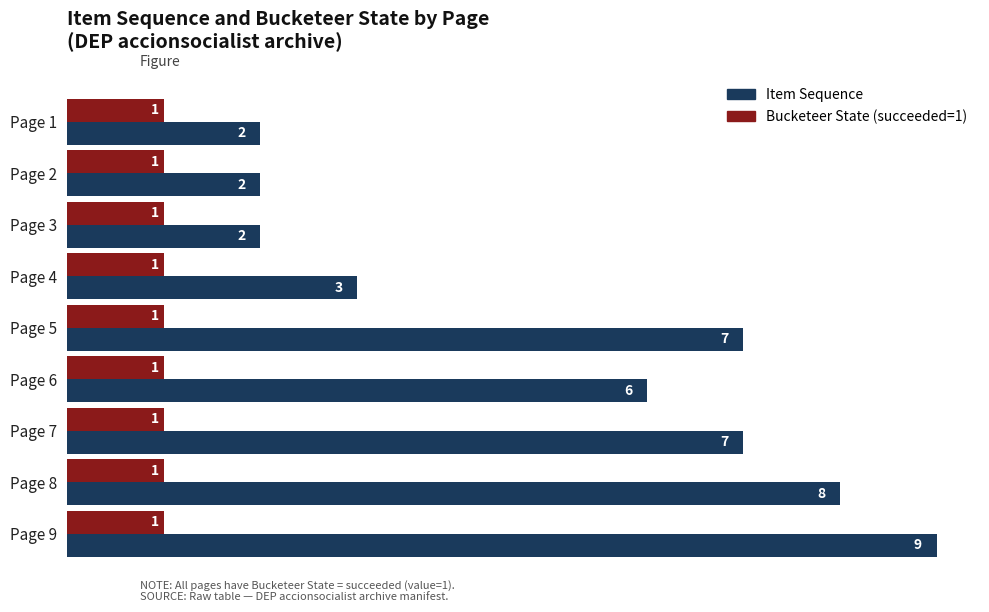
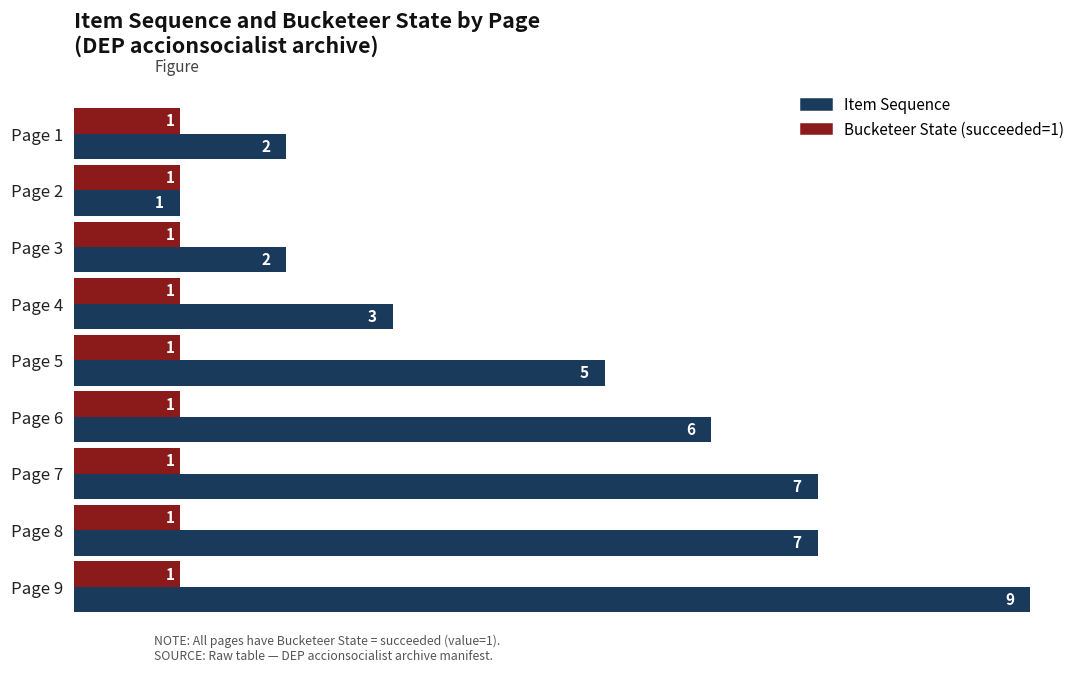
  {
    "Item Sequence": {
      "Page 1": 2,
-     "Page 2": 2,
+     "Page 2": 1,
      "Page 3": 2,
      "Page 4": 3,
-     "Page 5": 7,
+     "Page 5": 5,
      "Page 6": 6,
      "Page 7": 7,
-     "Page 8": 8,
+     "Page 8": 7,
      "Page 9": 9
    },
    "Bucketeer State (succeeded=1)": {
      "Page 1": 1,
      "Page 2": 1,
      "Page 3": 1,
      "Page 4": 1,
      "Page 5": 1,
      "Page 6": 1,
      "Page 7": 1,
      "Page 8": 1,
      "Page 9": 1
    }
  }
